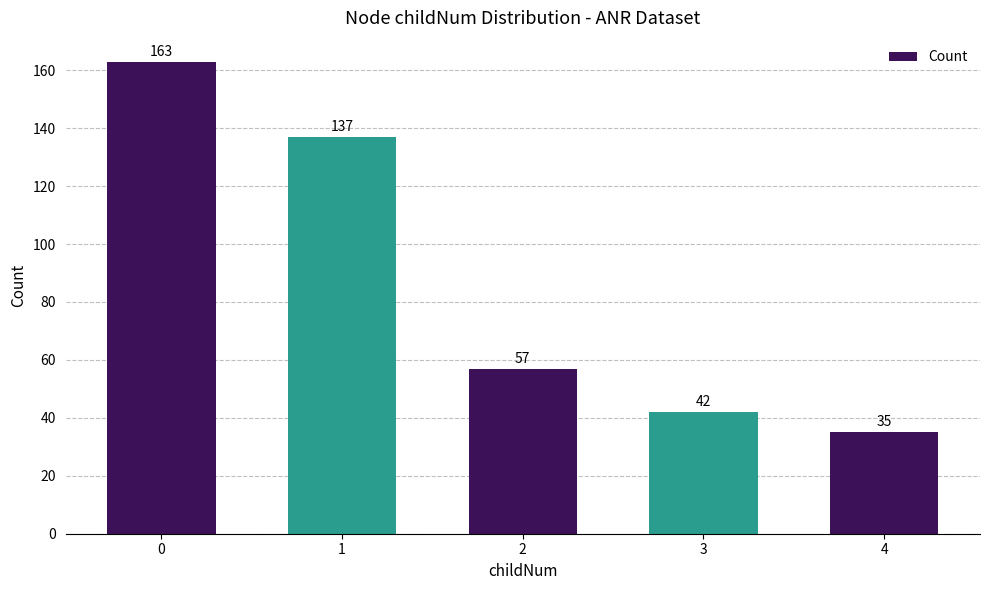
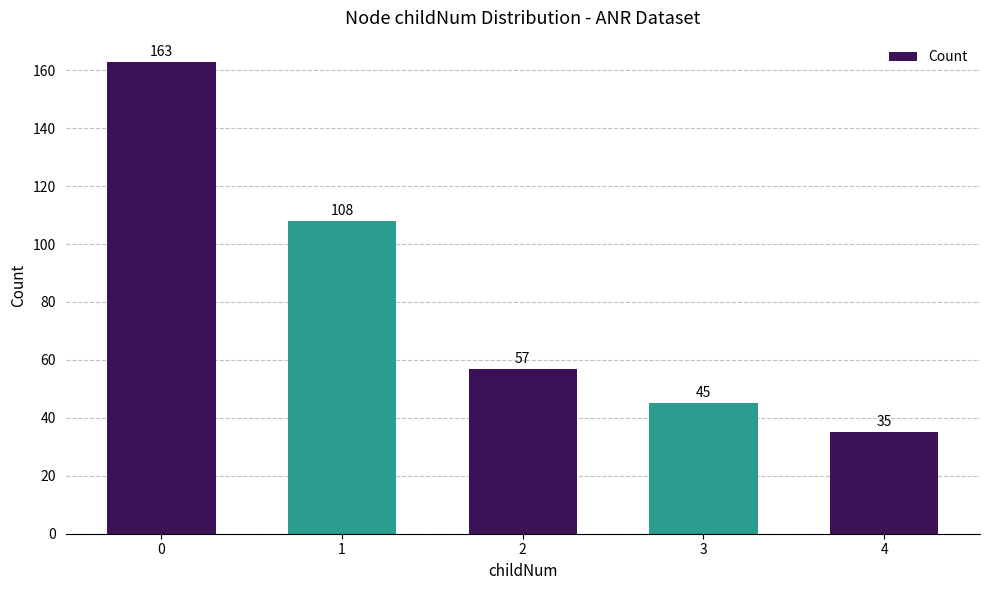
  {
    "0": 163,
-   "1": 137,
+   "1": 108,
    "2": 57,
-   "3": 42,
+   "3": 45,
    "4": 35
  }
